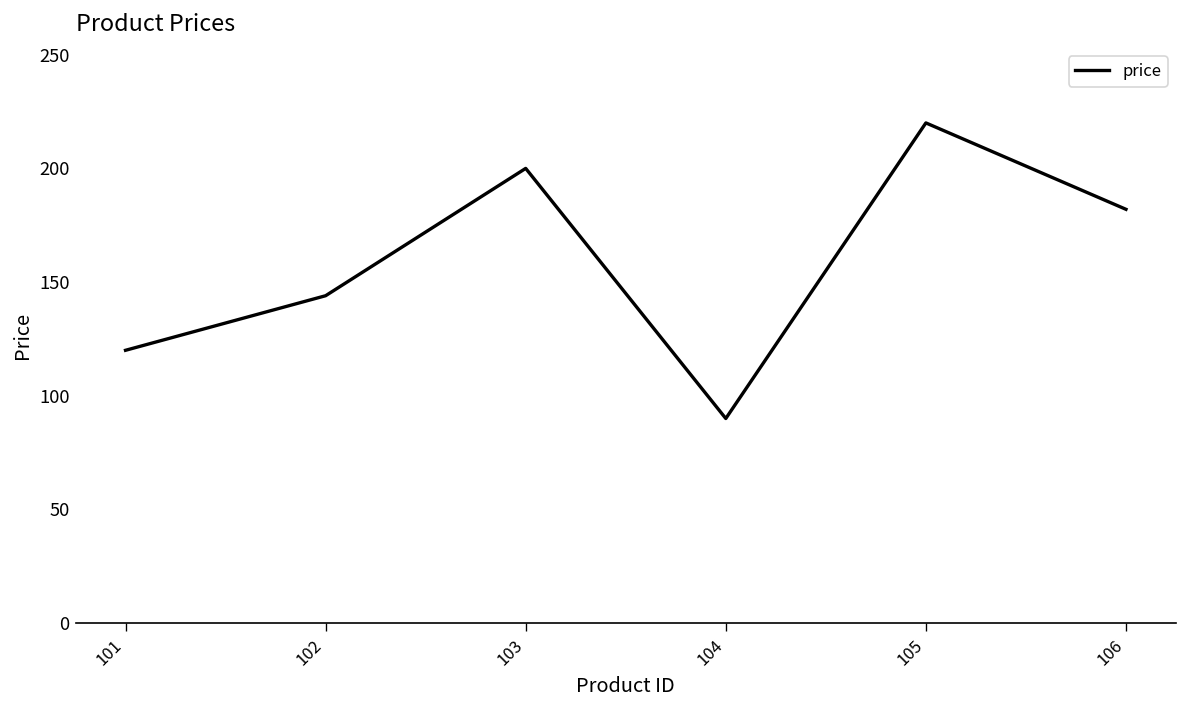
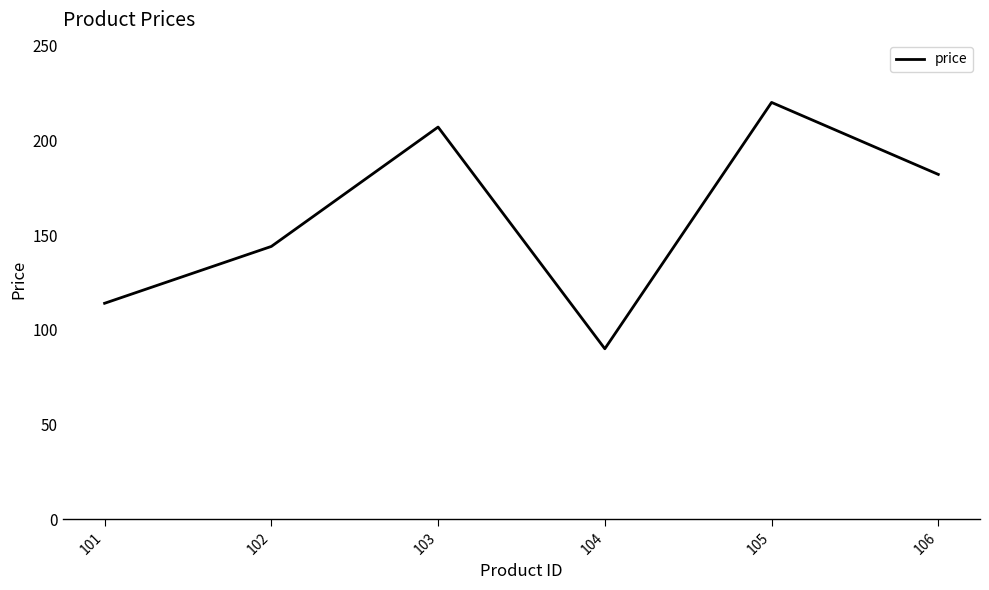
  {
-   "101": 120,
+   "101": 114,
    "102": 144,
-   "103": 200,
+   "103": 207,
    "104": 90,
    "105": 220,
    "106": 182
  }
